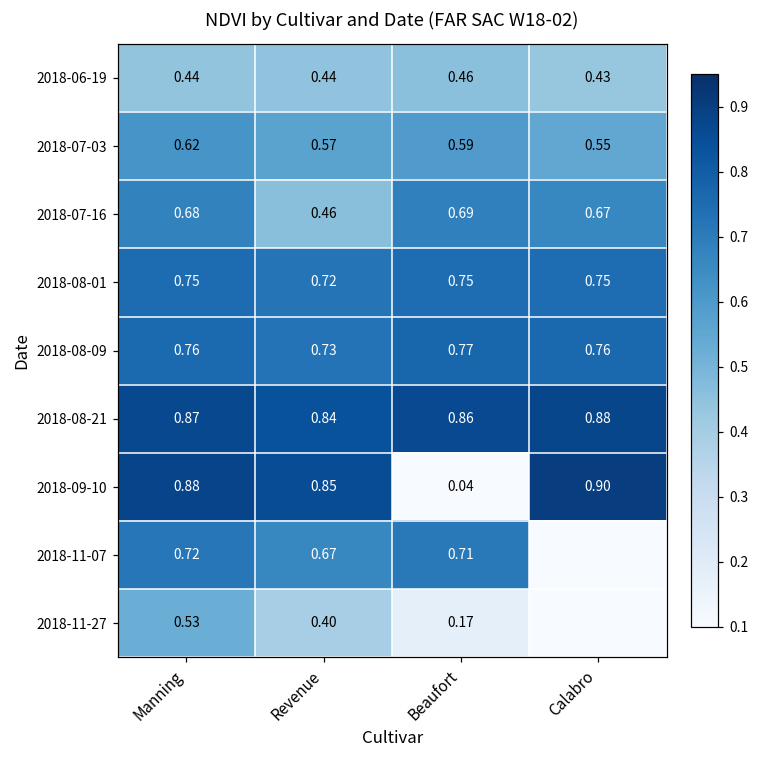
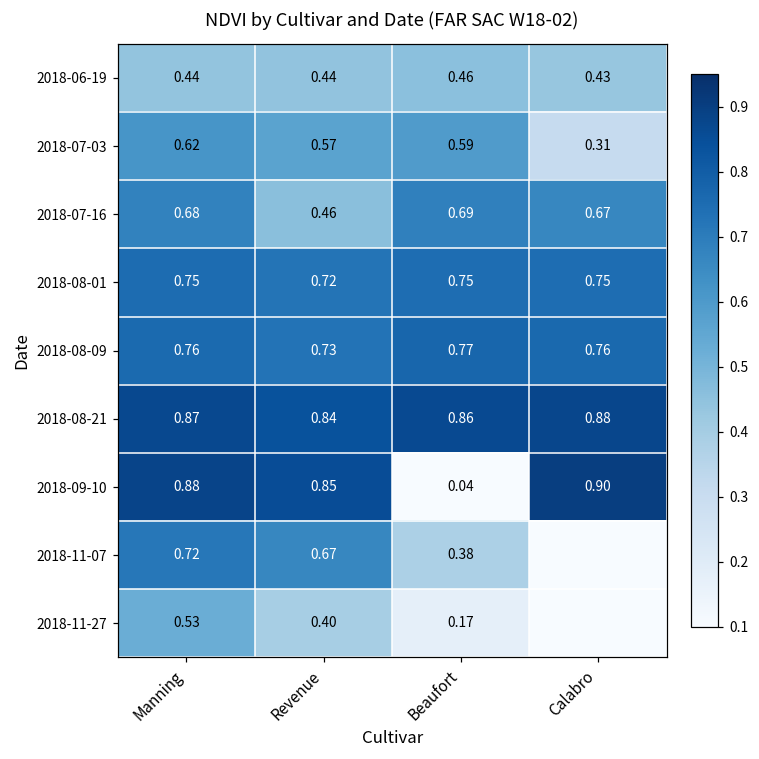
  {
    "2018-06-19": {
      "Manning": 0.44,
      "Revenue": 0.44,
      "Beaufort": 0.46,
      "Calabro": 0.43
    },
    "2018-07-03": {
      "Manning": 0.62,
      "Revenue": 0.57,
      "Beaufort": 0.59,
-     "Calabro": 0.55
+     "Calabro": 0.31
    },
    "2018-07-16": {
      "Manning": 0.68,
      "Revenue": 0.46,
      "Beaufort": 0.69,
      "Calabro": 0.67
    },
    "2018-08-01": {
      "Manning": 0.75,
      "Revenue": 0.72,
      "Beaufort": 0.75,
      "Calabro": 0.75
    },
    "2018-08-09": {
      "Manning": 0.76,
      "Revenue": 0.73,
      "Beaufort": 0.77,
      "Calabro": 0.76
    },
    "2018-08-21": {
      "Manning": 0.87,
      "Revenue": 0.84,
      "Beaufort": 0.86,
      "Calabro": 0.88
    },
    "2018-09-10": {
      "Manning": 0.88,
      "Revenue": 0.85,
      "Beaufort": 0.04,
      "Calabro": 0.90
    },
    "2018-11-07": {
      "Manning": 0.72,
      "Revenue": 0.67,
-     "Beaufort": 0.71
+     "Beaufort": 0.38
    },
    "2018-11-27": {
      "Manning": 0.53,
      "Revenue": 0.40,
      "Beaufort": 0.17
    }
  }
